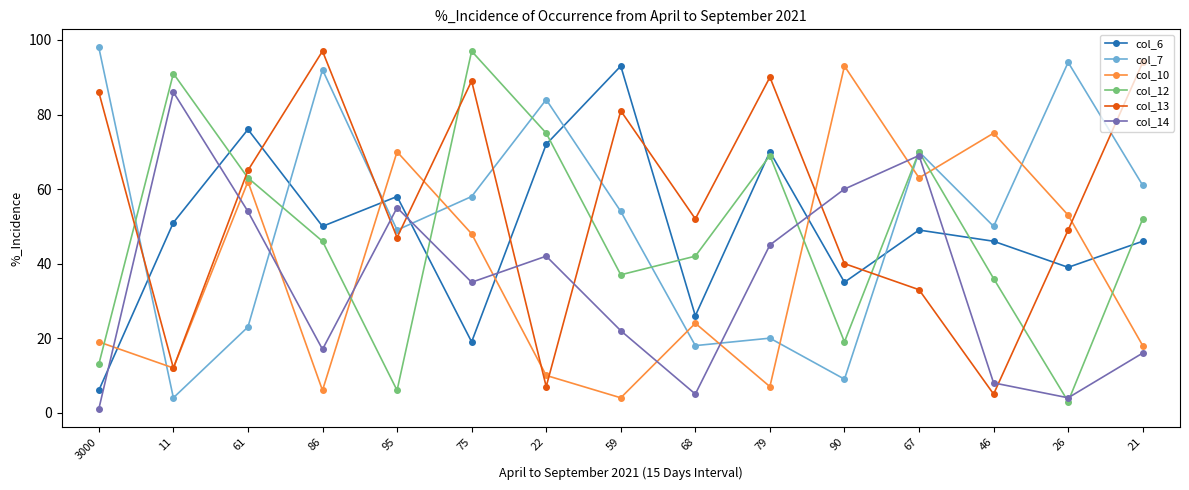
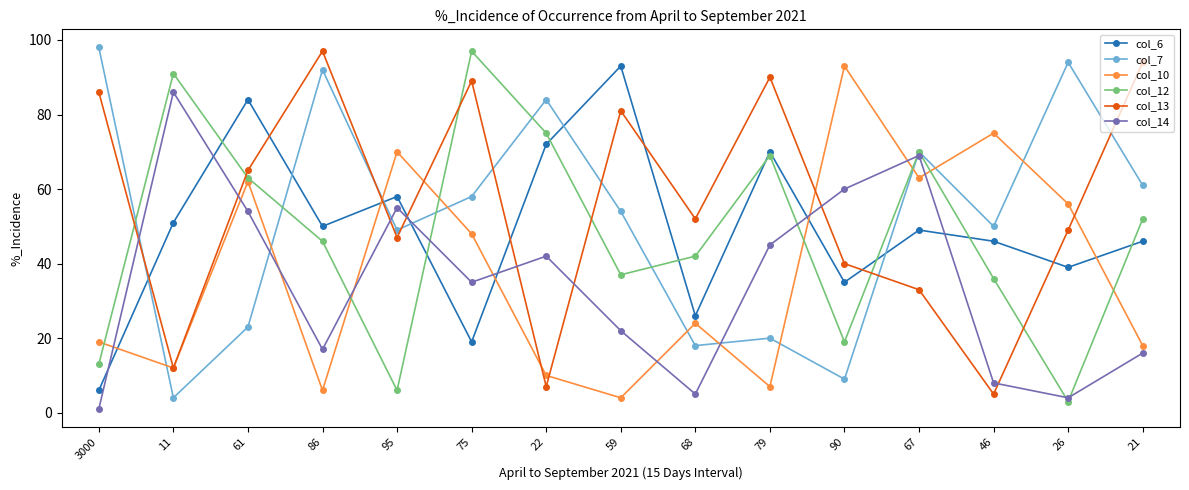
  {
    "col_6": {
      "3000": 6,
      "11": 51,
-     "61": 76,
+     "61": 84,
      "86": 50,
      "95": 58,
      "75": 19,
      "22": 72,
      "59": 93,
      "68": 26,
      "79": 70,
      "90": 35,
      "67": 49,
      "46": 46,
      "26": 39,
      "21": 46
    },
    "col_7": {
      "3000": 98,
      "11": 4,
      "61": 23,
      "86": 92,
      "95": 49,
      "75": 58,
      "22": 84,
      "59": 54,
      "68": 18,
      "79": 20,
      "90": 9,
      "46": 50,
      "26": 94,
      "21": 61
    },
    "col_10": {
      "3000": 19,
      "61": 62,
      "86": 6,
      "95": 70,
      "75": 48,
      "22": 10,
      "59": 4,
      "68": 24,
      "79": 7,
      "90": 93,
      "67": 63,
      "46": 75,
-     "26": 53,
+     "26": 56,
      "21": 18
    },
    "col_12": {
      "3000": 13,
      "11": 91,
      "61": 63,
      "86": 46,
      "95": 6,
      "75": 97,
      "22": 75,
      "59": 37,
      "68": 42,
      "79": 69,
      "90": 19,
      "46": 36,
      "26": 3,
      "21": 52
    },
    "col_13": {
      "3000": 86,
      "61": 65,
      "86": 97,
      "95": 47,
      "75": 89,
      "22": 7,
      "59": 81,
      "68": 52,
      "79": 90,
      "90": 40,
      "67": 33,
      "46": 5,
      "26": 49
    },
    "col_14": {
      "3000": 1,
      "11": 86,
      "61": 54,
      "86": 17,
      "95": 55,
      "75": 35,
      "22": 42,
      "59": 22,
      "68": 5,
      "79": 45,
      "90": 60,
      "67": 69,
      "46": 8,
      "26": 4,
      "21": 16
    }
  }
